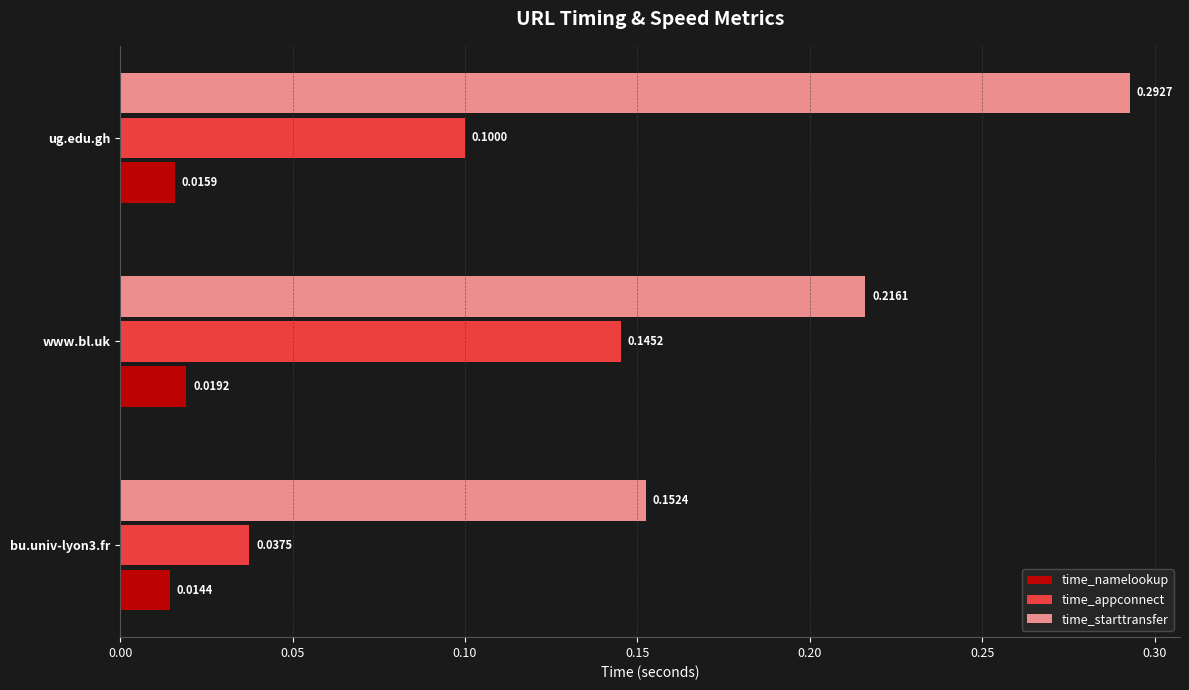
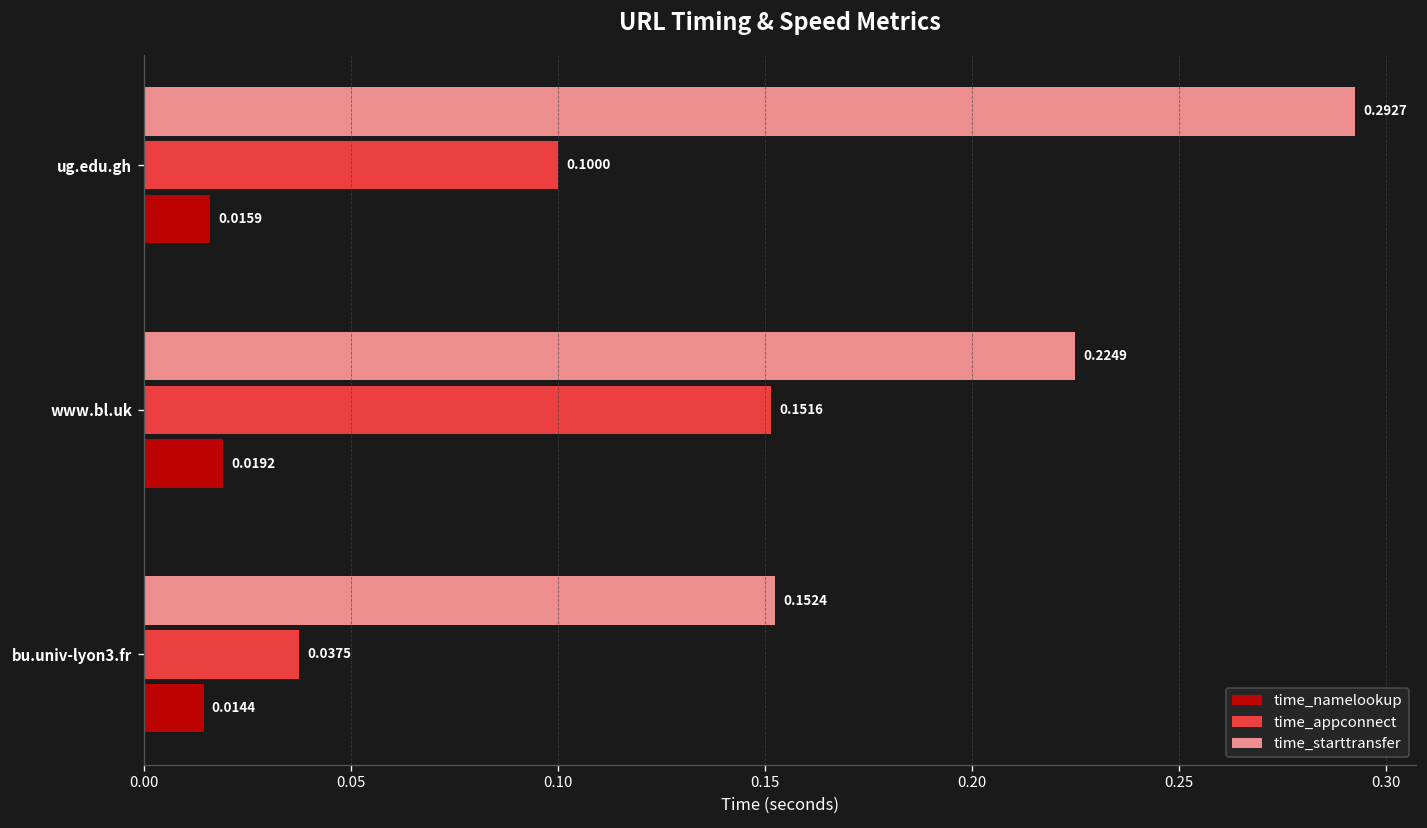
  {
    "time_namelookup": {
      "ug.edu.gh": 0.0159,
      "www.bl.uk": 0.0192,
      "bu.univ-lyon3.fr": 0.0144
    },
    "time_appconnect": {
      "ug.edu.gh": 0.1000,
-     "www.bl.uk": 0.1452,
+     "www.bl.uk": 0.1516,
      "bu.univ-lyon3.fr": 0.0375
    },
    "time_starttransfer": {
      "ug.edu.gh": 0.2927,
-     "www.bl.uk": 0.2161,
+     "www.bl.uk": 0.2249,
      "bu.univ-lyon3.fr": 0.1524
    }
  }
